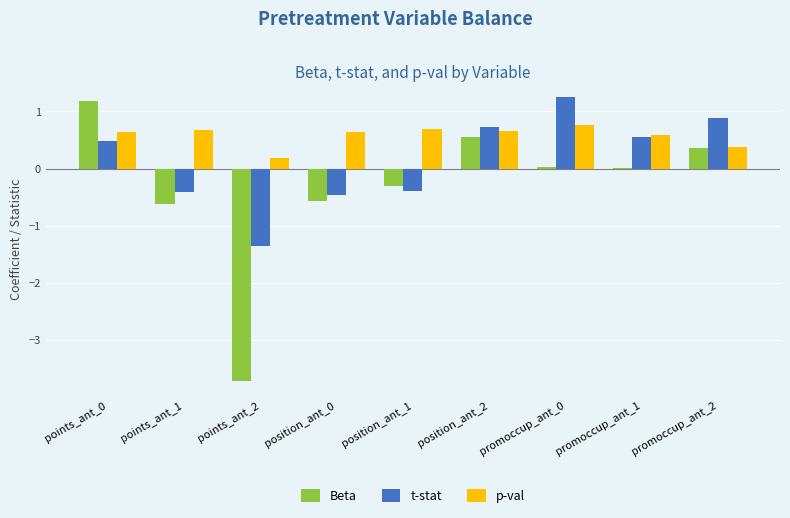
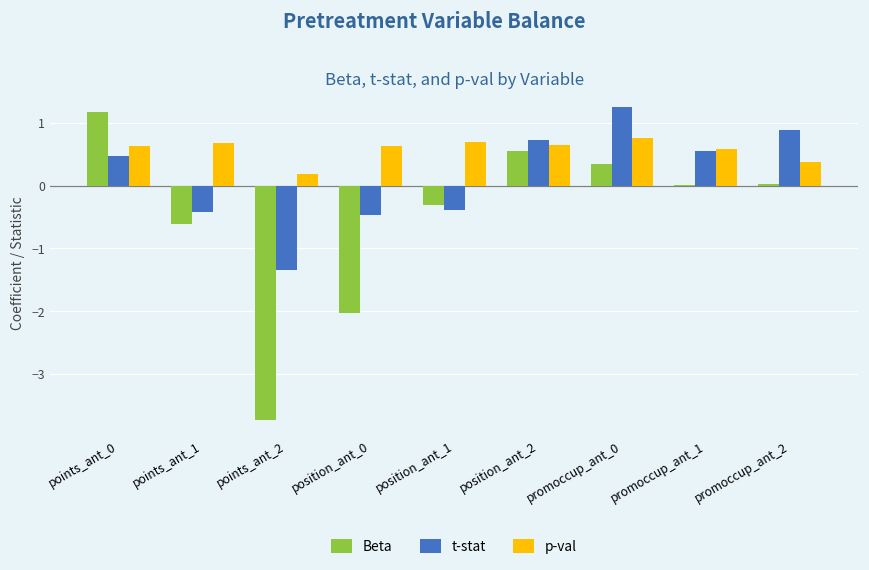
  {
    "Beta": {
      "points_ant_0": 1.2,
      "points_ant_1": -0.6,
      "points_ant_2": -3.7,
-     "position_ant_0": -0.6,
+     "position_ant_0": -2.0,
      "position_ant_1": -0.3,
      "position_ant_2": 0.6,
-     "promoccup_ant_0": 0.0,
-     "promoccup_ant_2": 0.4
+     "promoccup_ant_0": 0.3,
+     "promoccup_ant_2": 0.0
    },
    "t-stat": {
      "points_ant_0": 0.5,
      "points_ant_1": -0.4,
      "points_ant_2": -1.4,
      "position_ant_0": -0.5,
      "position_ant_1": -0.4,
      "position_ant_2": 0.7,
      "promoccup_ant_0": 1.3,
      "promoccup_ant_1": 0.5,
      "promoccup_ant_2": 0.9
    },
    "p-val": {
      "points_ant_0": 0.6,
      "points_ant_1": 0.7,
      "points_ant_2": 0.2,
      "position_ant_0": 0.6,
      "position_ant_1": 0.7,
      "position_ant_2": 0.7,
      "promoccup_ant_0": 0.8,
      "promoccup_ant_1": 0.6,
      "promoccup_ant_2": 0.4
    }
  }
